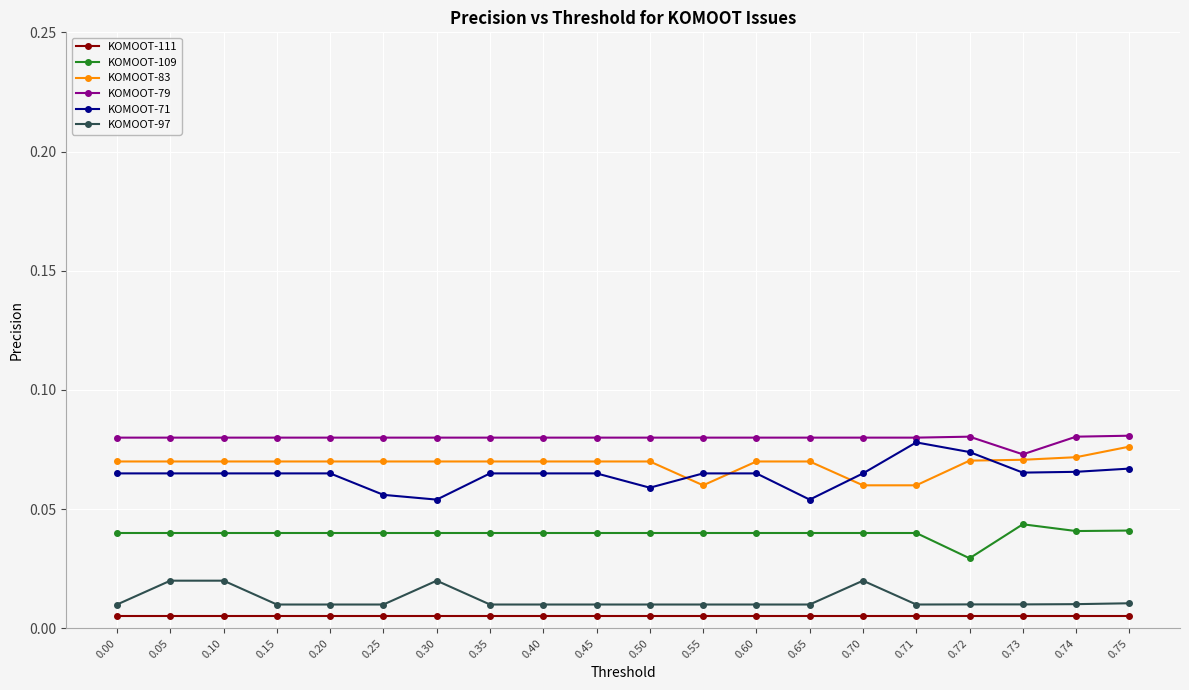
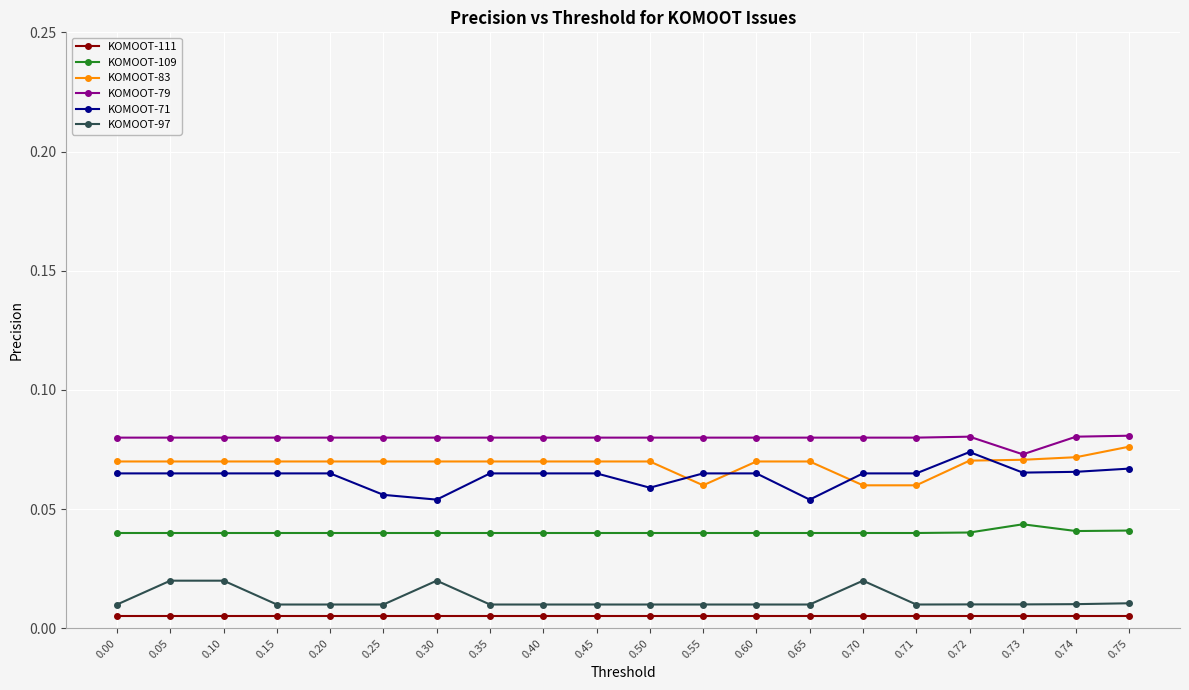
  {
    "KOMOOT-111": {
      "0.00": 0.005,
      "0.05": 0.005,
      "0.10": 0.005,
      "0.15": 0.005,
      "0.20": 0.005,
      "0.25": 0.005,
      "0.30": 0.005,
      "0.35": 0.005,
      "0.40": 0.005,
      "0.45": 0.005,
      "0.50": 0.005,
      "0.55": 0.005,
      "0.60": 0.005,
      "0.65": 0.005,
      "0.70": 0.005,
      "0.71": 0.005,
      "0.72": 0.005,
      "0.73": 0.005,
      "0.74": 0.005,
      "0.75": 0.005
    },
    "KOMOOT-109": {
      "0.00": 0.040,
      "0.05": 0.040,
      "0.10": 0.040,
      "0.15": 0.040,
      "0.20": 0.040,
      "0.25": 0.040,
      "0.30": 0.040,
      "0.35": 0.040,
      "0.40": 0.040,
      "0.45": 0.040,
      "0.50": 0.040,
      "0.55": 0.040,
      "0.60": 0.040,
      "0.65": 0.040,
      "0.70": 0.040,
      "0.71": 0.040,
-     "0.72": 0.029,
+     "0.72": 0.040,
      "0.73": 0.044,
      "0.74": 0.041,
      "0.75": 0.041
    },
    "KOMOOT-83": {
      "0.00": 0.070,
      "0.05": 0.070,
      "0.10": 0.070,
      "0.15": 0.070,
      "0.20": 0.070,
      "0.25": 0.070,
      "0.30": 0.070,
      "0.35": 0.070,
      "0.40": 0.070,
      "0.45": 0.070,
      "0.50": 0.070,
      "0.55": 0.060,
      "0.60": 0.070,
      "0.65": 0.070,
      "0.70": 0.060,
      "0.71": 0.060,
      "0.72": 0.070,
      "0.73": 0.071,
      "0.74": 0.072,
      "0.75": 0.076
    },
    "KOMOOT-79": {
      "0.00": 0.080,
      "0.05": 0.080,
      "0.10": 0.080,
      "0.15": 0.080,
      "0.20": 0.080,
      "0.25": 0.080,
      "0.30": 0.080,
      "0.35": 0.080,
      "0.40": 0.080,
      "0.45": 0.080,
      "0.50": 0.080,
      "0.55": 0.080,
      "0.60": 0.080,
      "0.65": 0.080,
      "0.70": 0.080,
      "0.71": 0.080,
      "0.72": 0.080,
      "0.73": 0.073,
      "0.74": 0.080,
      "0.75": 0.081
    },
    "KOMOOT-71": {
      "0.00": 0.065,
      "0.05": 0.065,
      "0.10": 0.065,
      "0.15": 0.065,
      "0.20": 0.065,
      "0.25": 0.056,
      "0.30": 0.054,
      "0.35": 0.065,
      "0.40": 0.065,
      "0.45": 0.065,
      "0.50": 0.059,
      "0.55": 0.065,
      "0.60": 0.065,
      "0.65": 0.054,
      "0.70": 0.065,
-     "0.71": 0.078,
+     "0.71": 0.065,
      "0.72": 0.074,
      "0.73": 0.065,
      "0.74": 0.066,
      "0.75": 0.067
    },
    "KOMOOT-97": {
      "0.00": 0.010,
      "0.05": 0.020,
      "0.10": 0.020,
      "0.15": 0.010,
      "0.20": 0.010,
      "0.25": 0.010,
      "0.30": 0.020,
      "0.35": 0.010,
      "0.40": 0.010,
      "0.45": 0.010,
      "0.50": 0.010,
      "0.55": 0.010,
      "0.60": 0.010,
      "0.65": 0.010,
      "0.70": 0.020,
      "0.71": 0.010,
      "0.72": 0.010,
      "0.73": 0.010,
      "0.74": 0.010,
      "0.75": 0.011
    }
  }
